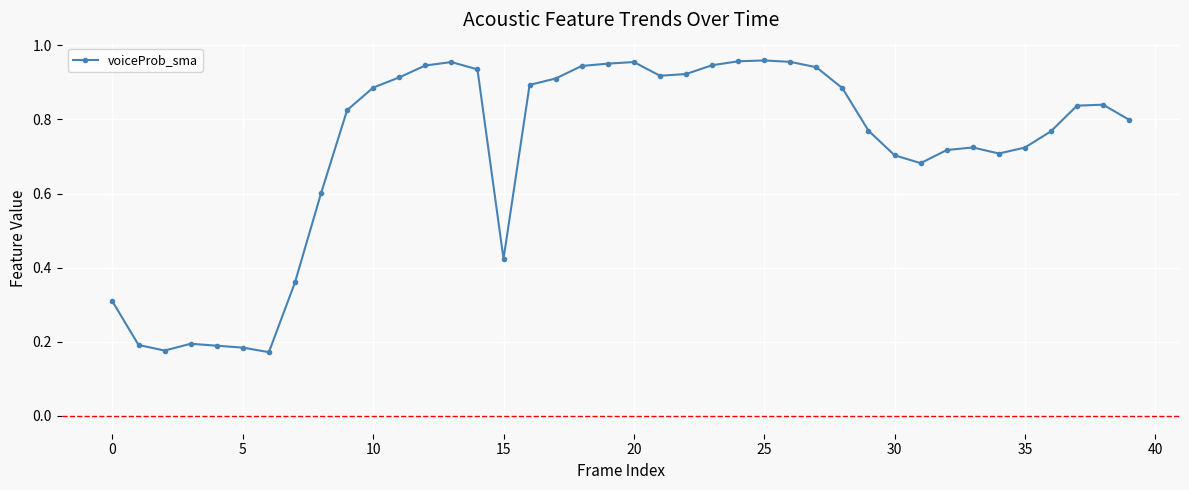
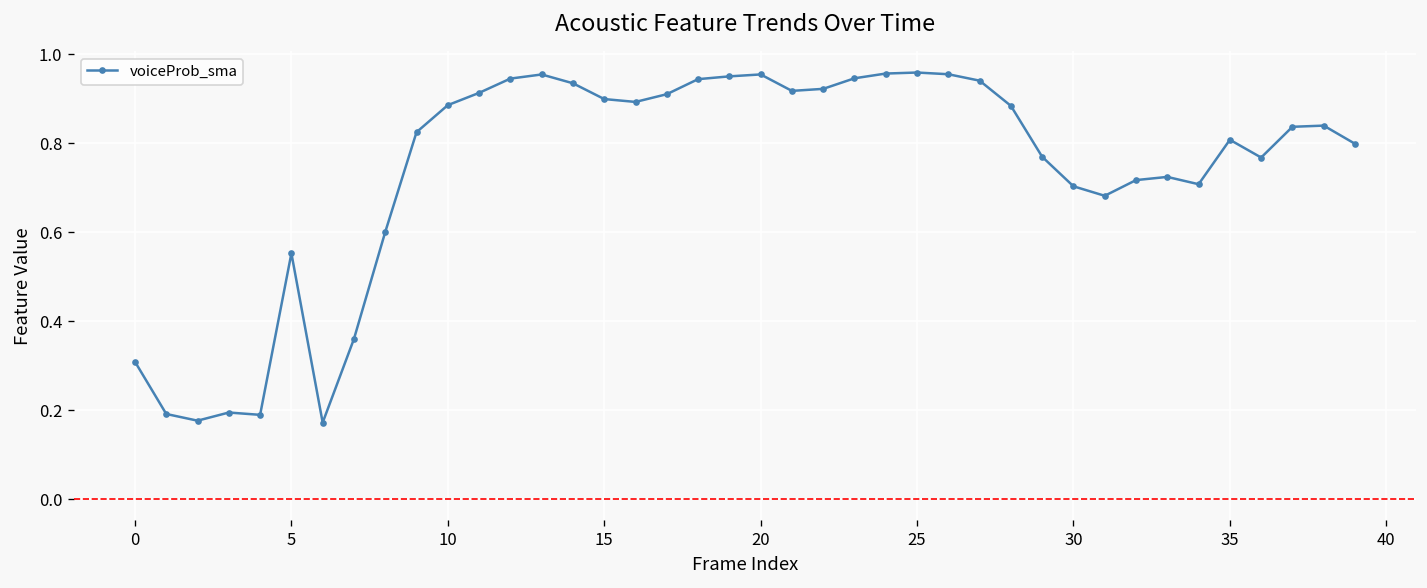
  {
    "0": 0.31,
-   "5": 0.18,
+   "5": 0.55,
    "10": 0.89,
-   "15": 0.42,
+   "15": 0.90,
    "20": 0.95,
    "25": 0.96,
    "30": 0.70,
-   "35": 0.72
+   "35": 0.81
  }
